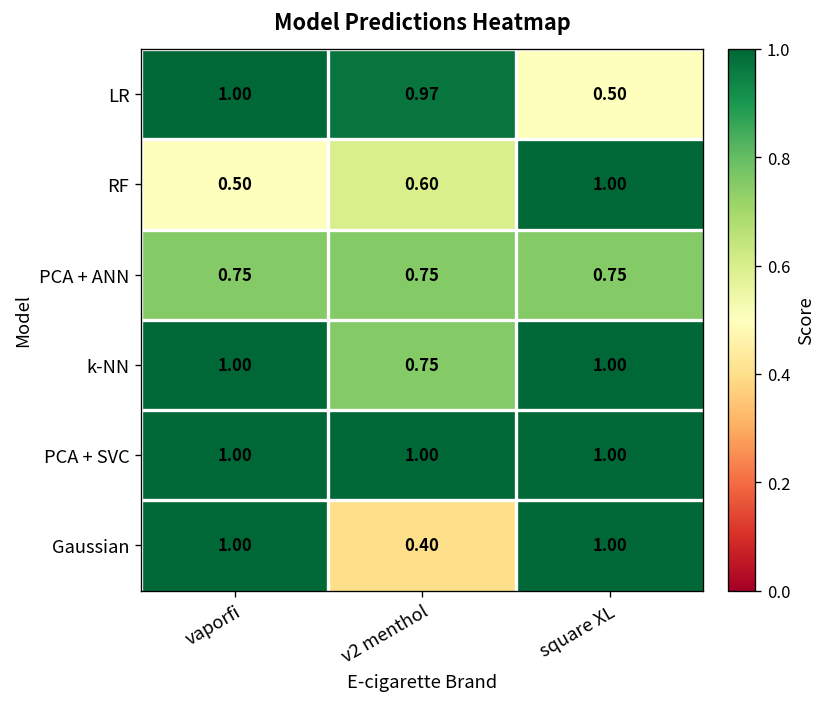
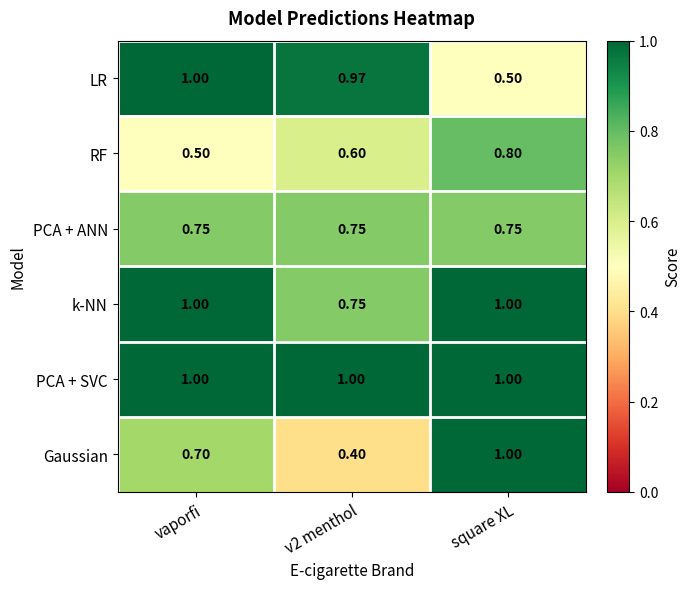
  {
    "LR": {
      "vaporfi": 1.00,
      "v2 menthol": 0.97,
      "square XL": 0.50
    },
    "RF": {
      "vaporfi": 0.50,
      "v2 menthol": 0.60,
-     "square XL": 1.00
+     "square XL": 0.80
    },
    "PCA + ANN": {
      "vaporfi": 0.75,
      "v2 menthol": 0.75,
      "square XL": 0.75
    },
    "k-NN": {
      "vaporfi": 1.00,
      "v2 menthol": 0.75,
      "square XL": 1.00
    },
    "PCA + SVC": {
      "vaporfi": 1.00,
      "v2 menthol": 1.00,
      "square XL": 1.00
    },
    "Gaussian": {
-     "vaporfi": 1.00,
+     "vaporfi": 0.70,
      "v2 menthol": 0.40,
      "square XL": 1.00
    }
  }
